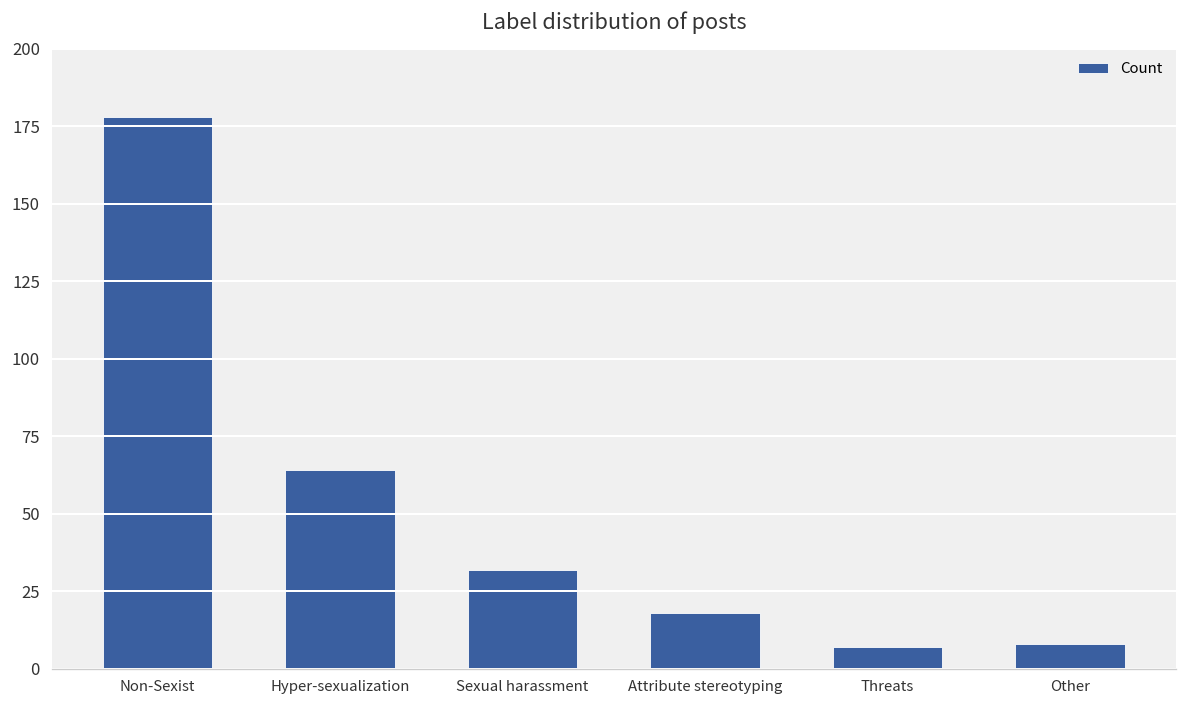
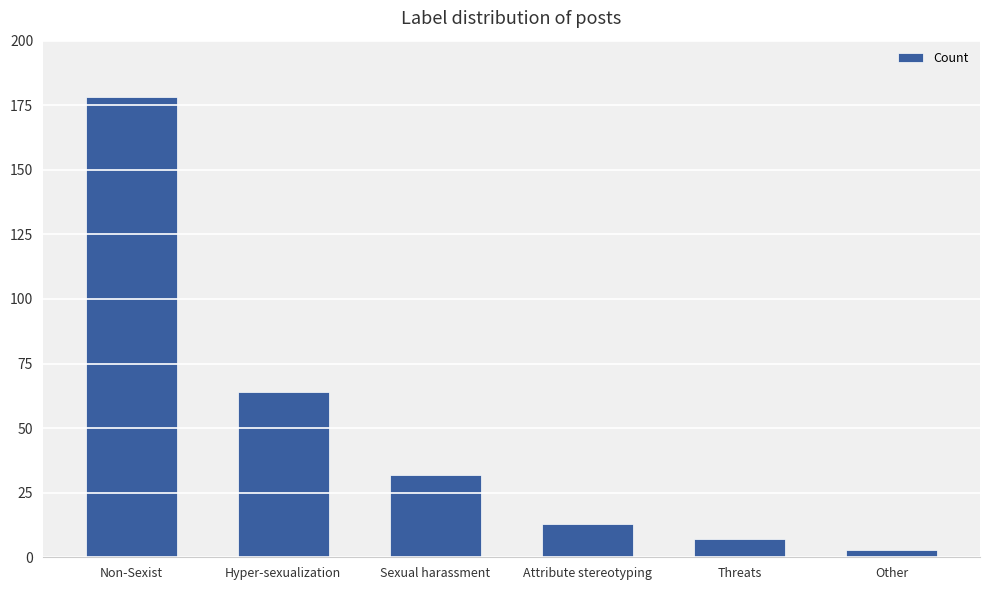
  {
    "Non-Sexist": 178,
    "Hyper-sexualization": 64,
    "Sexual harassment": 32,
-   "Attribute stereotyping": 18,
+   "Attribute stereotyping": 13,
    "Threats": 7,
-   "Other": 8
+   "Other": 3
  }
